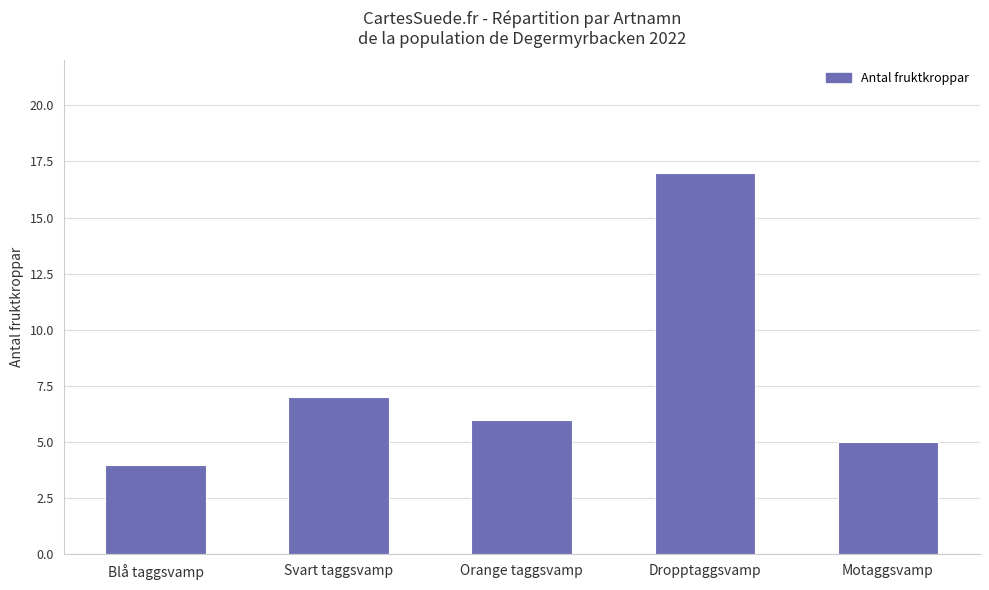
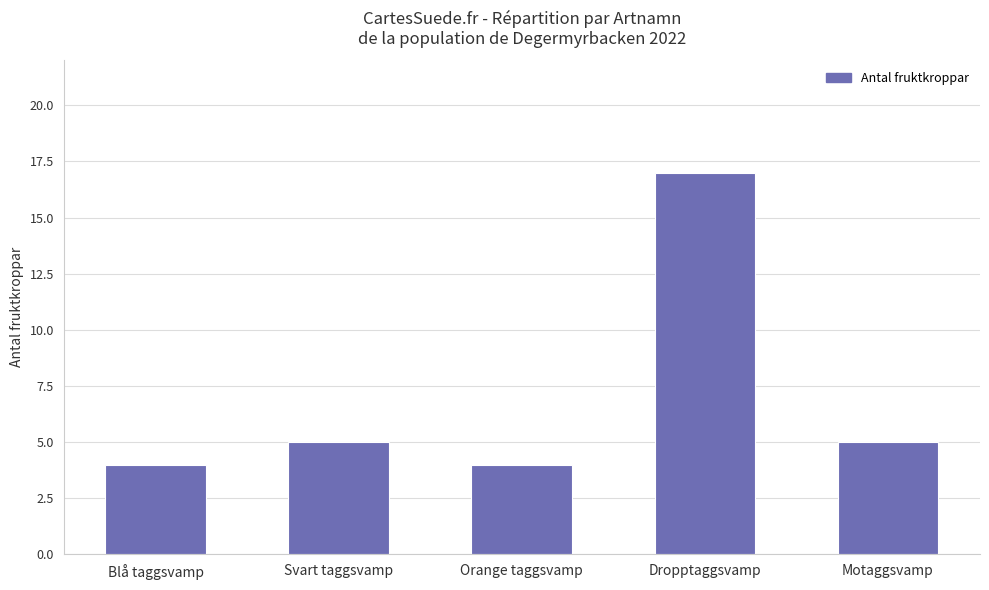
  {
    "Blå taggsvamp": 4,
-   "Svart taggsvamp": 7,
-   "Orange taggsvamp": 6,
+   "Svart taggsvamp": 5,
+   "Orange taggsvamp": 4,
    "Dropptaggsvamp": 17,
    "Motaggsvamp": 5
  }
